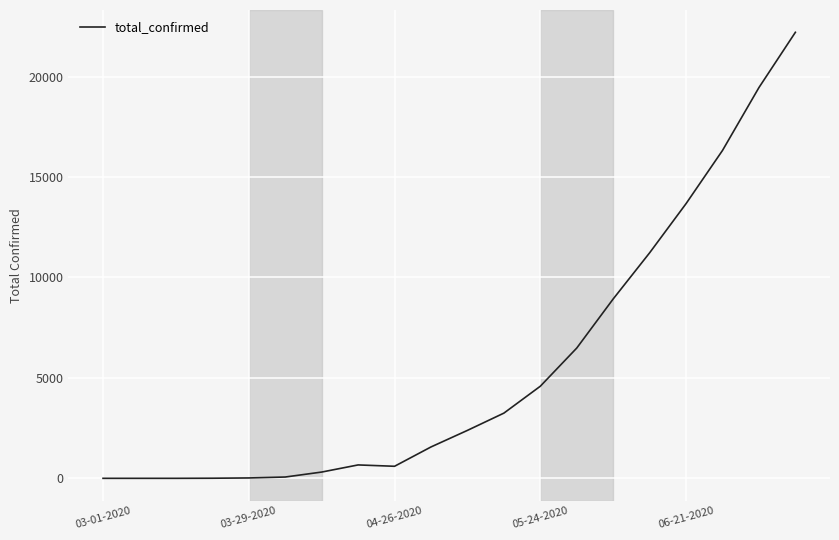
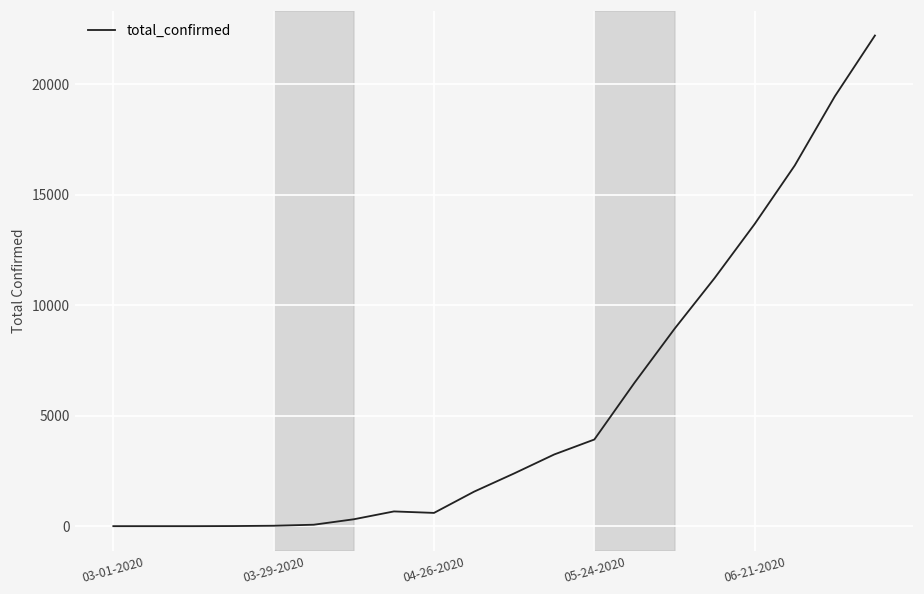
  {
    "03-01-2020": 0,
    "03-29-2020": 0,
    "04-26-2020": 600,
-   "05-24-2020": 4600,
+   "05-24-2020": 3900,
    "06-21-2020": 13700
  }
